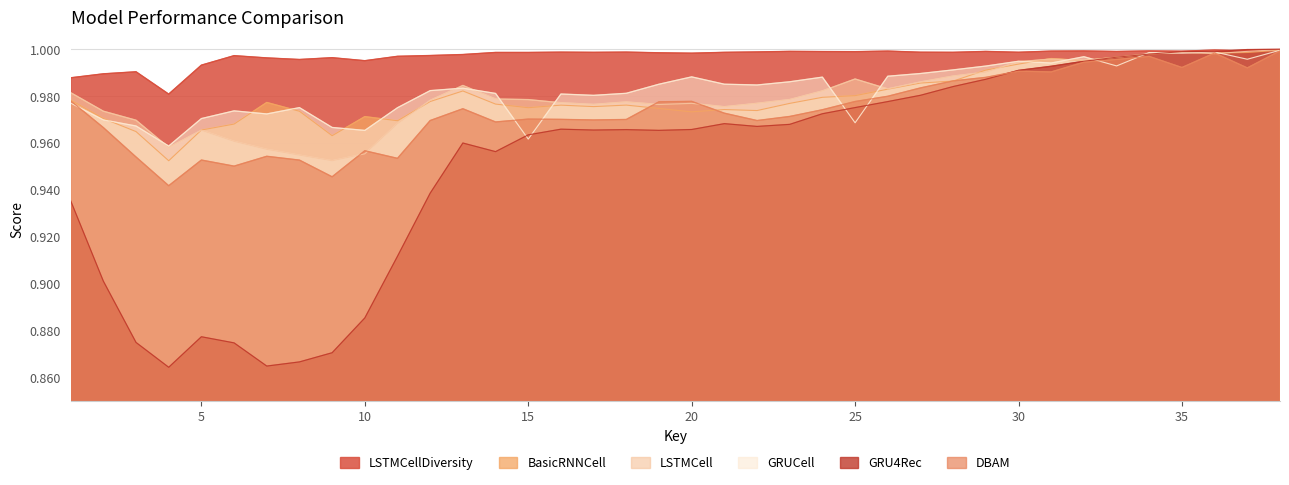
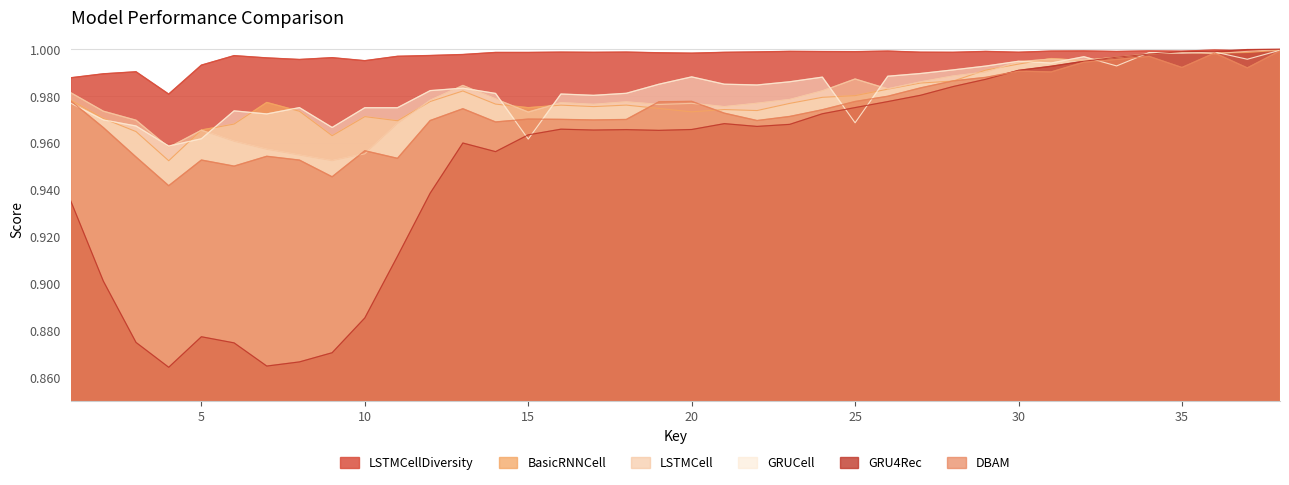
  {
    "LSTMCell": {
      "10": 0.955,
-     "15": 0.979,
+     "15": 0.973,
      "25": 0.987
    },
    "GRUCell": {
-     "5": 0.970,
-     "10": 0.965,
+     "5": 0.962,
+     "10": 0.975,
      "15": 0.962,
      "20": 0.988,
      "25": 0.969
    }
  }
